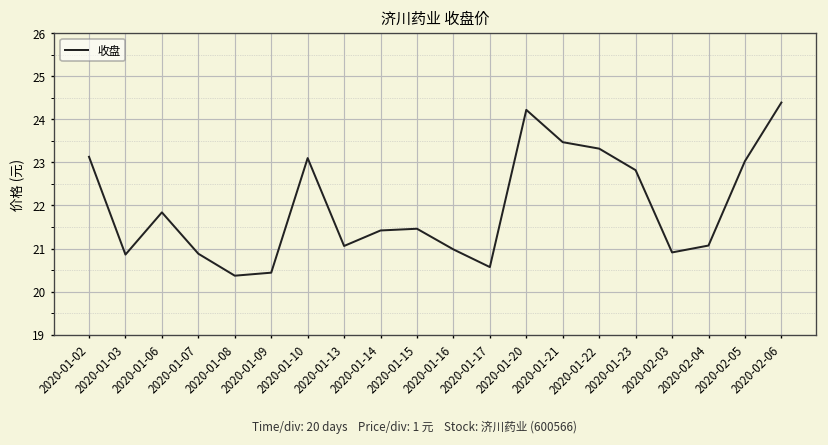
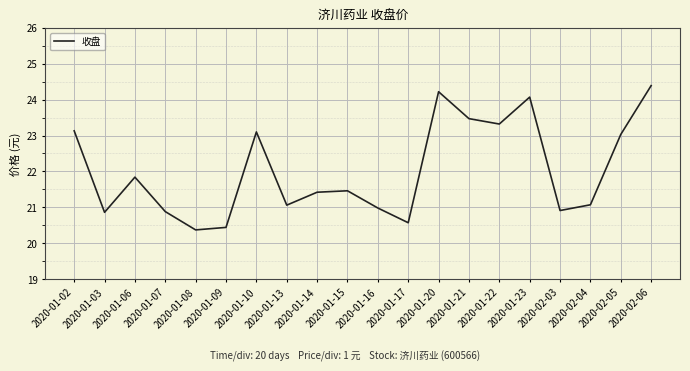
  {
    "2020-01-02": 23.1,
    "2020-01-03": 20.9,
    "2020-01-06": 21.8,
    "2020-01-07": 20.9,
    "2020-01-08": 20.4,
    "2020-01-09": 20.4,
    "2020-01-10": 23.1,
    "2020-01-13": 21.1,
    "2020-01-14": 21.4,
    "2020-01-15": 21.5,
    "2020-01-16": 21.0,
    "2020-01-17": 20.6,
    "2020-01-20": 24.2,
    "2020-01-21": 23.5,
    "2020-01-22": 23.3,
-   "2020-01-23": 22.8,
+   "2020-01-23": 24.1,
    "2020-02-03": 20.9,
    "2020-02-04": 21.1,
    "2020-02-05": 23.0,
    "2020-02-06": 24.4
  }
